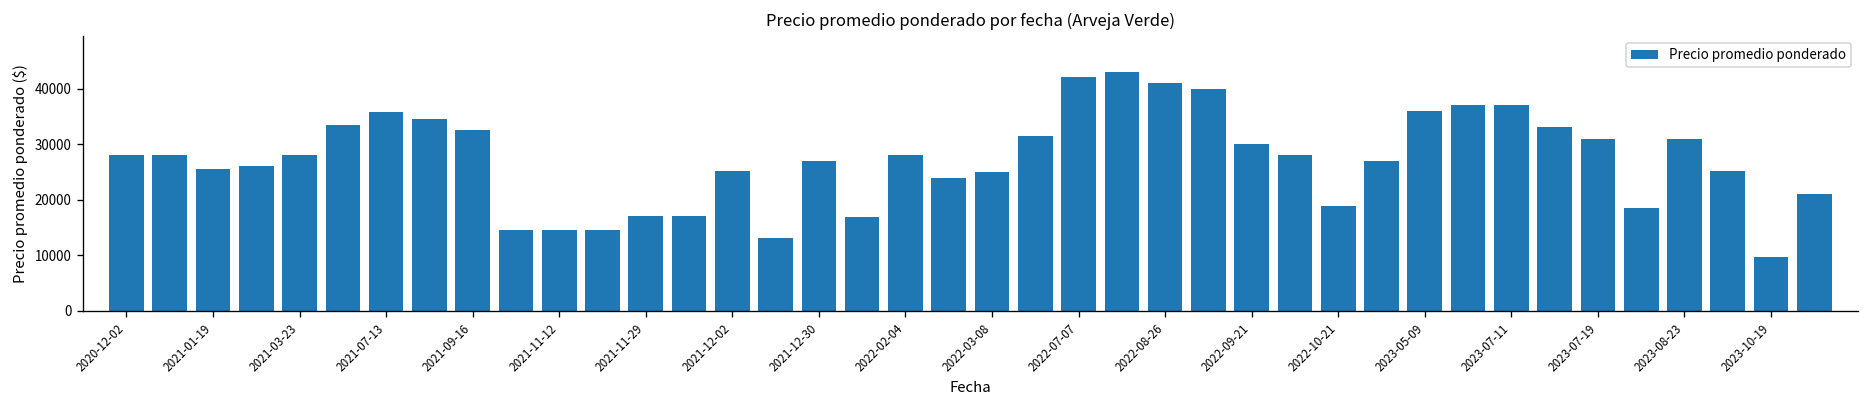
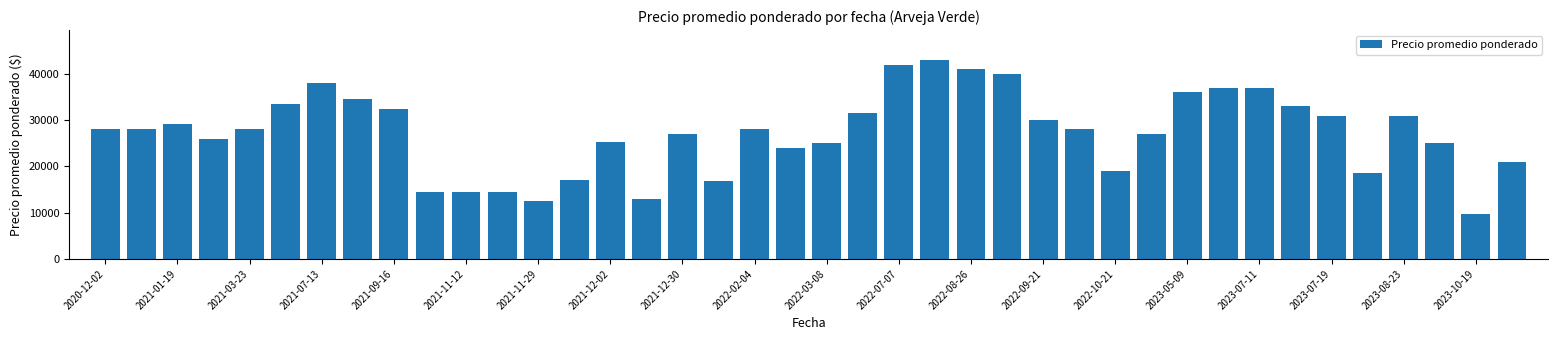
  {
    "2020-12-02": 28000,
-   "2021-01-19": 26000,
+   "2021-01-19": 29000,
    "2021-03-23": 28000,
-   "2021-07-13": 36000,
+   "2021-07-13": 38000,
    "2021-09-16": 33000,
    "2021-11-12": 15000,
-   "2021-11-29": 17000,
+   "2021-11-29": 12000,
    "2021-12-02": 25000,
    "2022-03-08": 25000,
    "2022-08-26": 41000,
    "2023-10-19": 10000
  }
